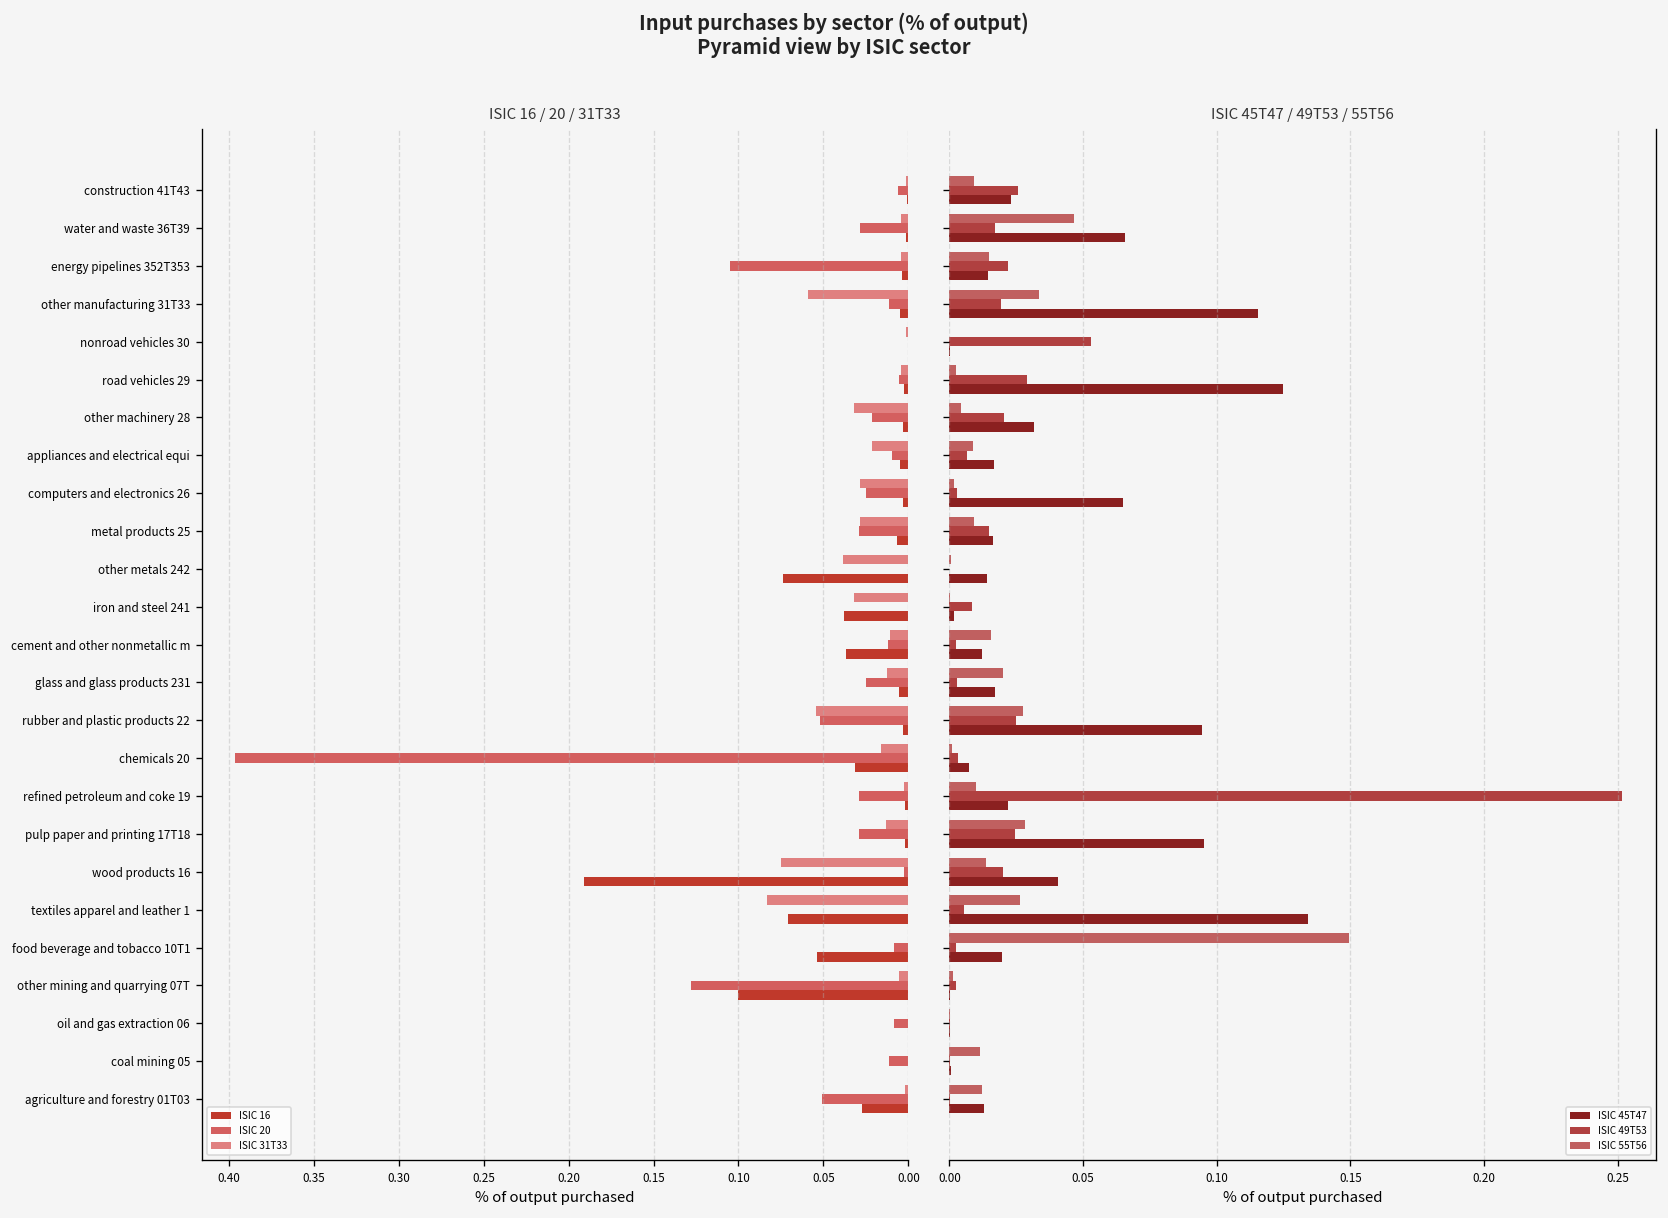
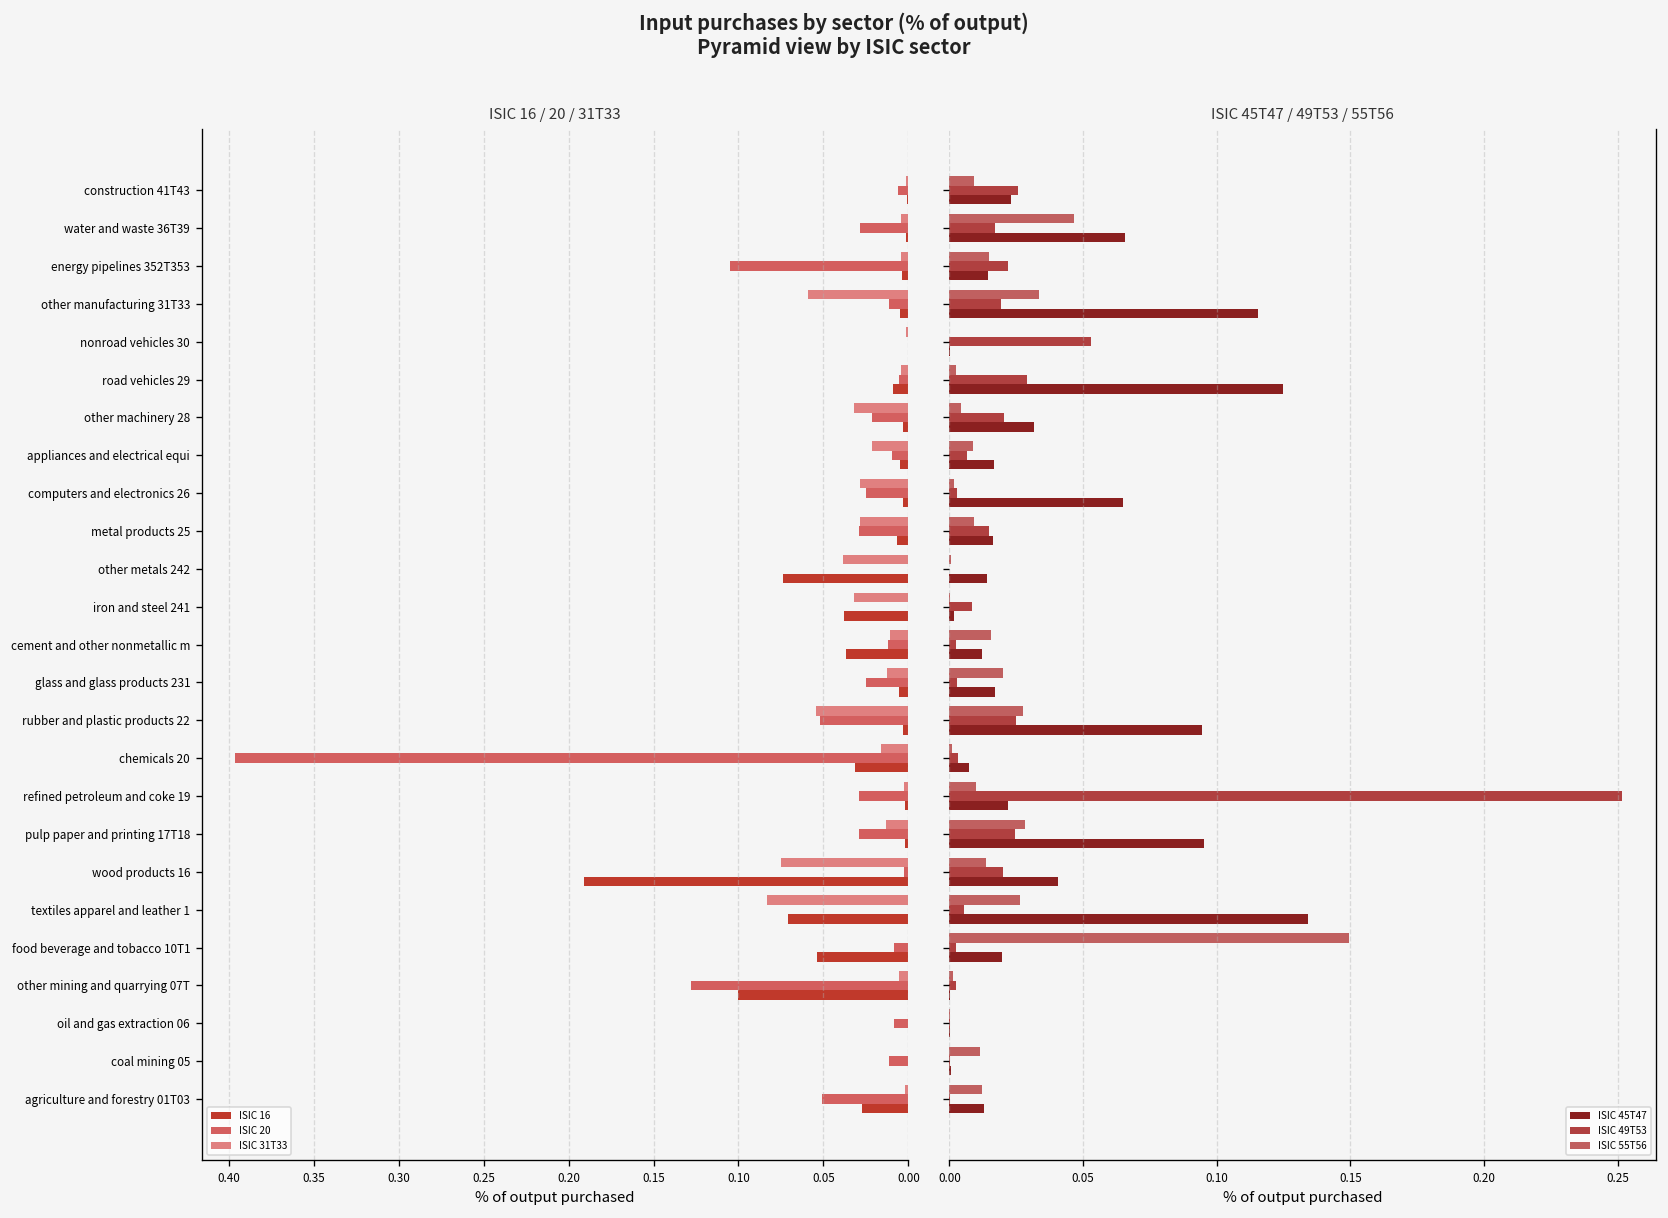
  {
    "ISIC 16 / 20 / 31T33": {
      "ISIC 16": {
        "energy pipelines 352T353": 0.004,
        "other manufacturing 31T33": 0.005,
-       "road vehicles 29": 0.002,
+       "road vehicles 29": 0.009,
        "other machinery 28": 0.003,
        "appliances and electrical equi": 0.005,
        "computers and electronics 26": 0.003,
        "metal products 25": 0.007,
        "other metals 242": 0.074,
        "iron and steel 241": 0.038,
        "cement and other nonmetallic m": 0.037,
        "glass and glass products 231": 0.005,
        "rubber and plastic products 22": 0.003,
        "chemicals 20": 0.031,
        "refined petroleum and coke 19": 0.002,
        "pulp paper and printing 17T18": 0.002,
        "wood products 16": 0.191,
        "textiles apparel and leather 1": 0.071,
        "food beverage and tobacco 10T1": 0.054,
        "other mining and quarrying 07T": 0.100,
        "agriculture and forestry 01T03": 0.027
      }
    }
  }
